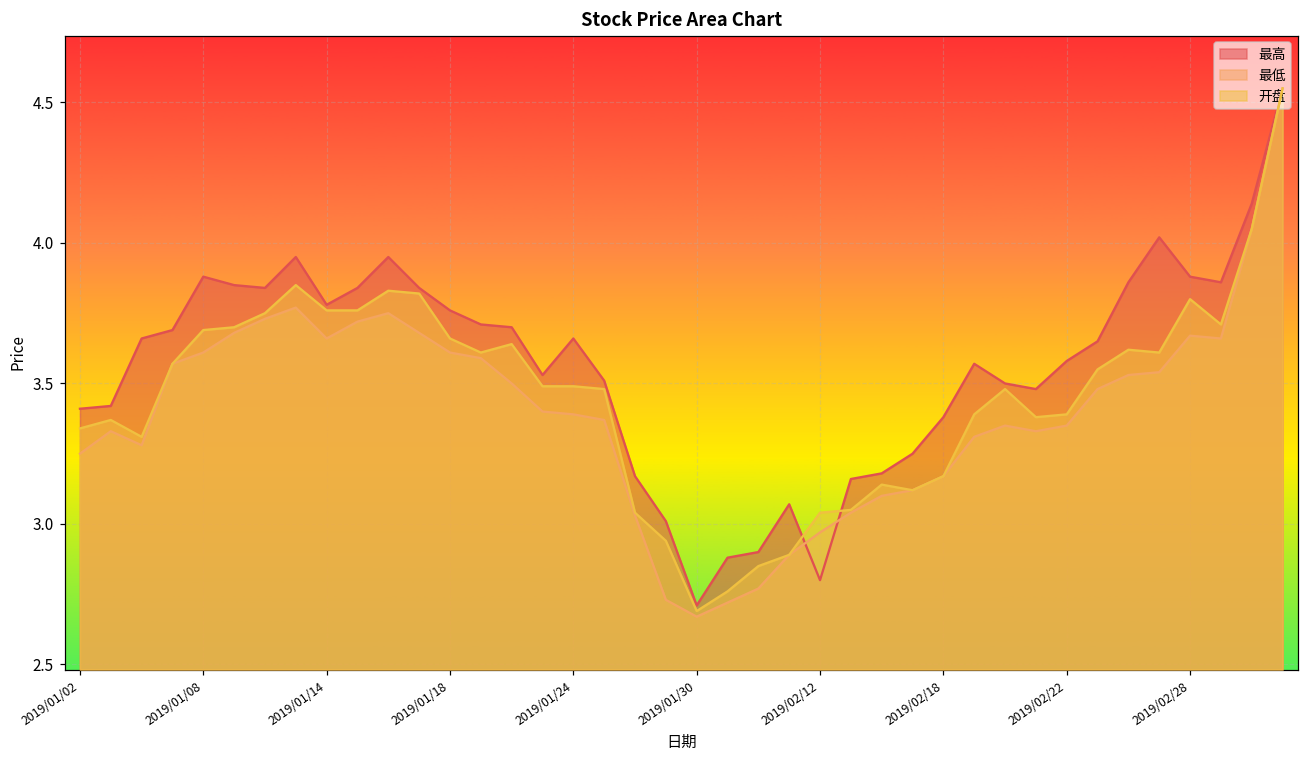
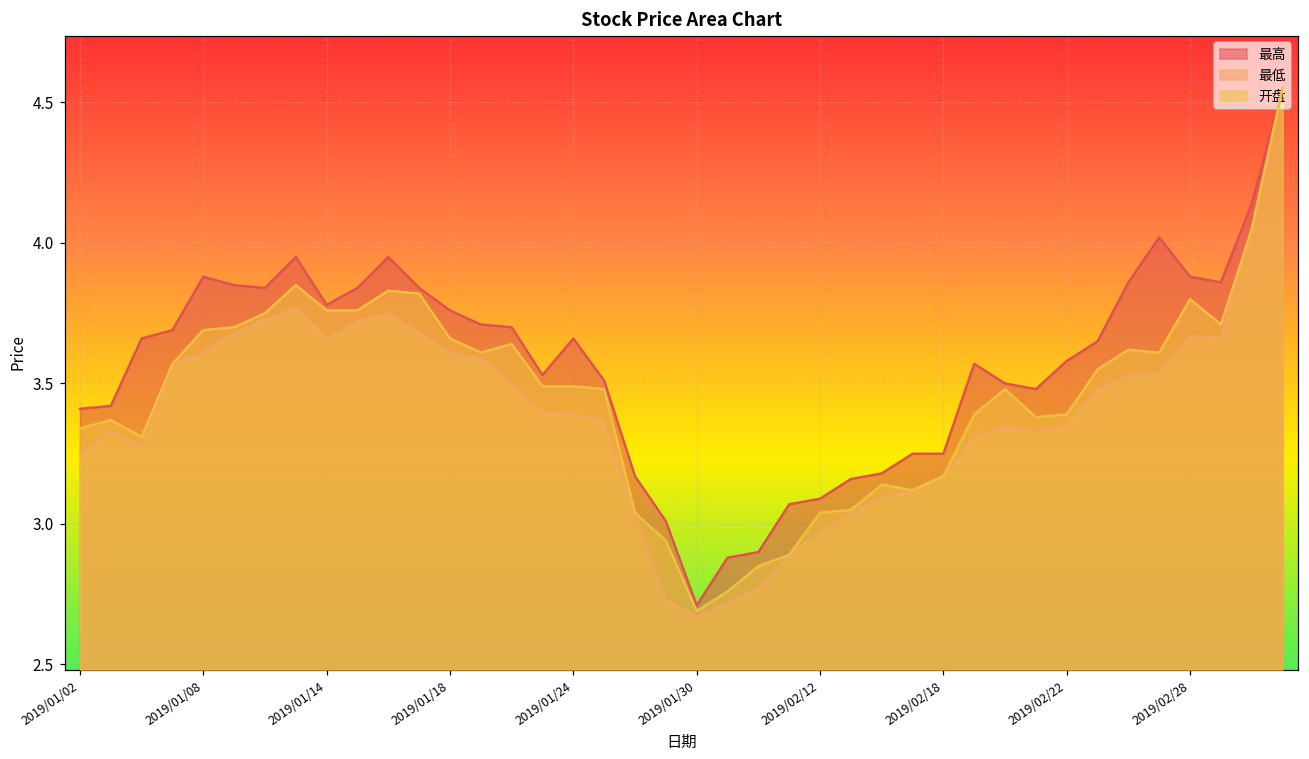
  {
    "最高": {
      "2019/01/02": 3.41,
      "2019/01/08": 3.88,
      "2019/01/14": 3.78,
      "2019/01/18": 3.76,
      "2019/01/24": 3.66,
      "2019/01/30": 2.71,
-     "2019/02/12": 2.80,
-     "2019/02/18": 3.38,
+     "2019/02/12": 3.09,
+     "2019/02/18": 3.25,
      "2019/02/22": 3.58,
      "2019/02/28": 3.88
    }
  }
